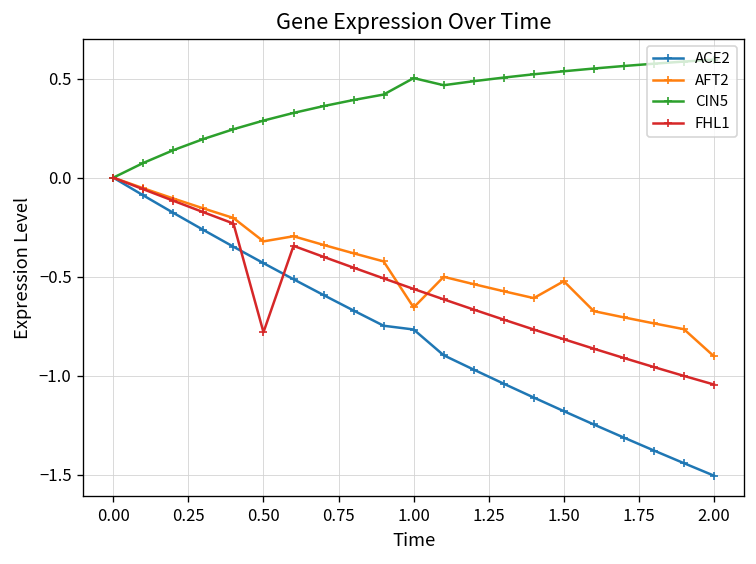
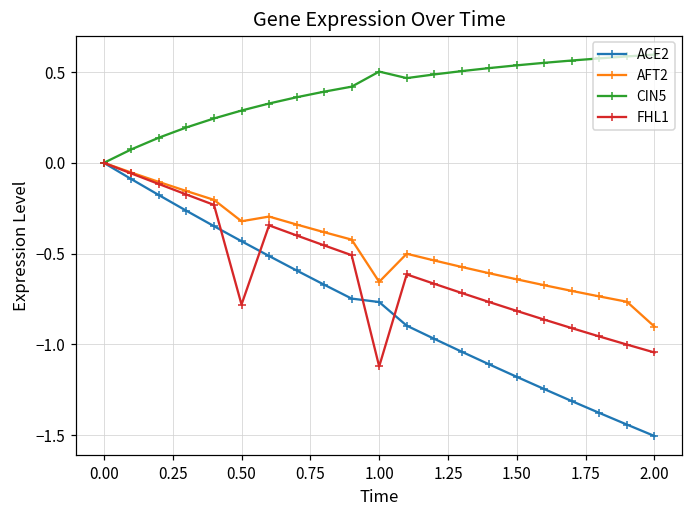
  {
    "ACE2": {
      "0.50": -0.43,
      "1.00": -0.77,
      "1.50": -1.18,
      "2.00": -1.50
    },
    "AFT2": {
      "0.50": -0.32,
      "1.00": -0.66,
-     "1.50": -0.52,
+     "1.50": -0.64,
      "2.00": -0.90
    },
    "CIN5": {
      "0.50": 0.29,
      "1.00": 0.50,
      "1.50": 0.54
    },
    "FHL1": {
      "0.50": -0.78,
-     "1.00": -0.56,
+     "1.00": -1.12,
      "1.50": -0.82,
      "2.00": -1.04
    }
  }
